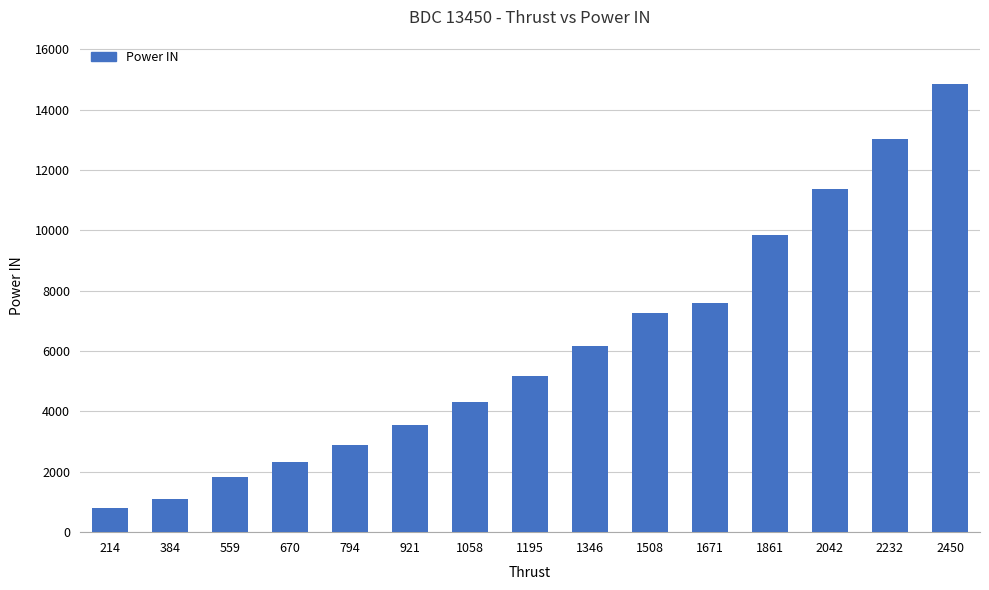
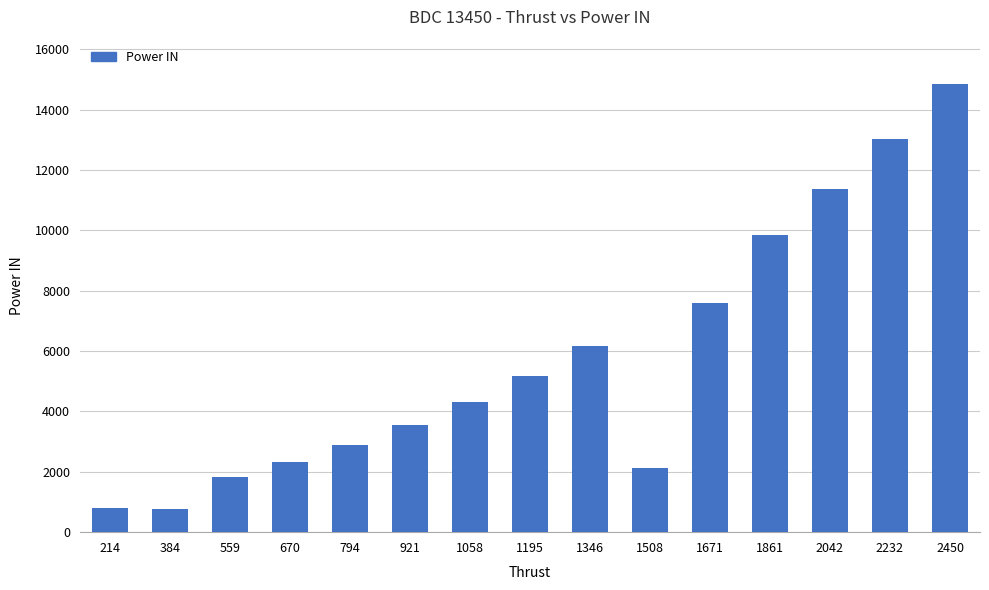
  {
    "214": 800,
-   "384": 1100,
+   "384": 800,
    "559": 1800,
    "670": 2300,
    "794": 2900,
    "921": 3600,
    "1058": 4300,
    "1195": 5200,
    "1346": 6200,
-   "1508": 7300,
+   "1508": 2100,
    "1671": 7600,
    "1861": 9900,
    "2042": 11400,
    "2232": 13000,
    "2450": 14800
  }
